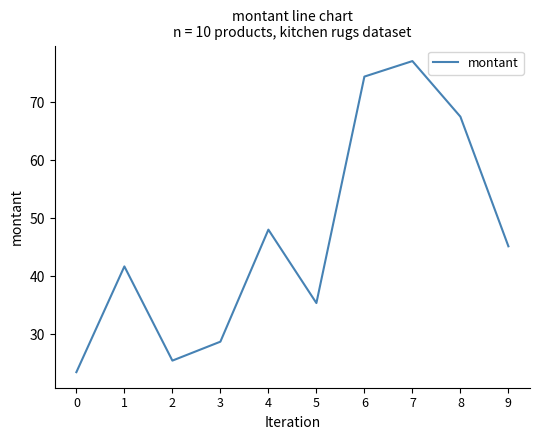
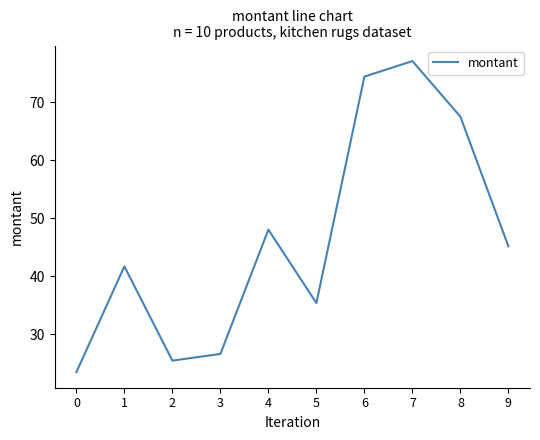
  {
    "0": 24,
    "1": 42,
    "2": 26,
-   "3": 29,
+   "3": 27,
    "4": 48,
    "5": 35,
    "6": 74,
    "7": 77,
    "8": 68,
    "9": 45
  }
